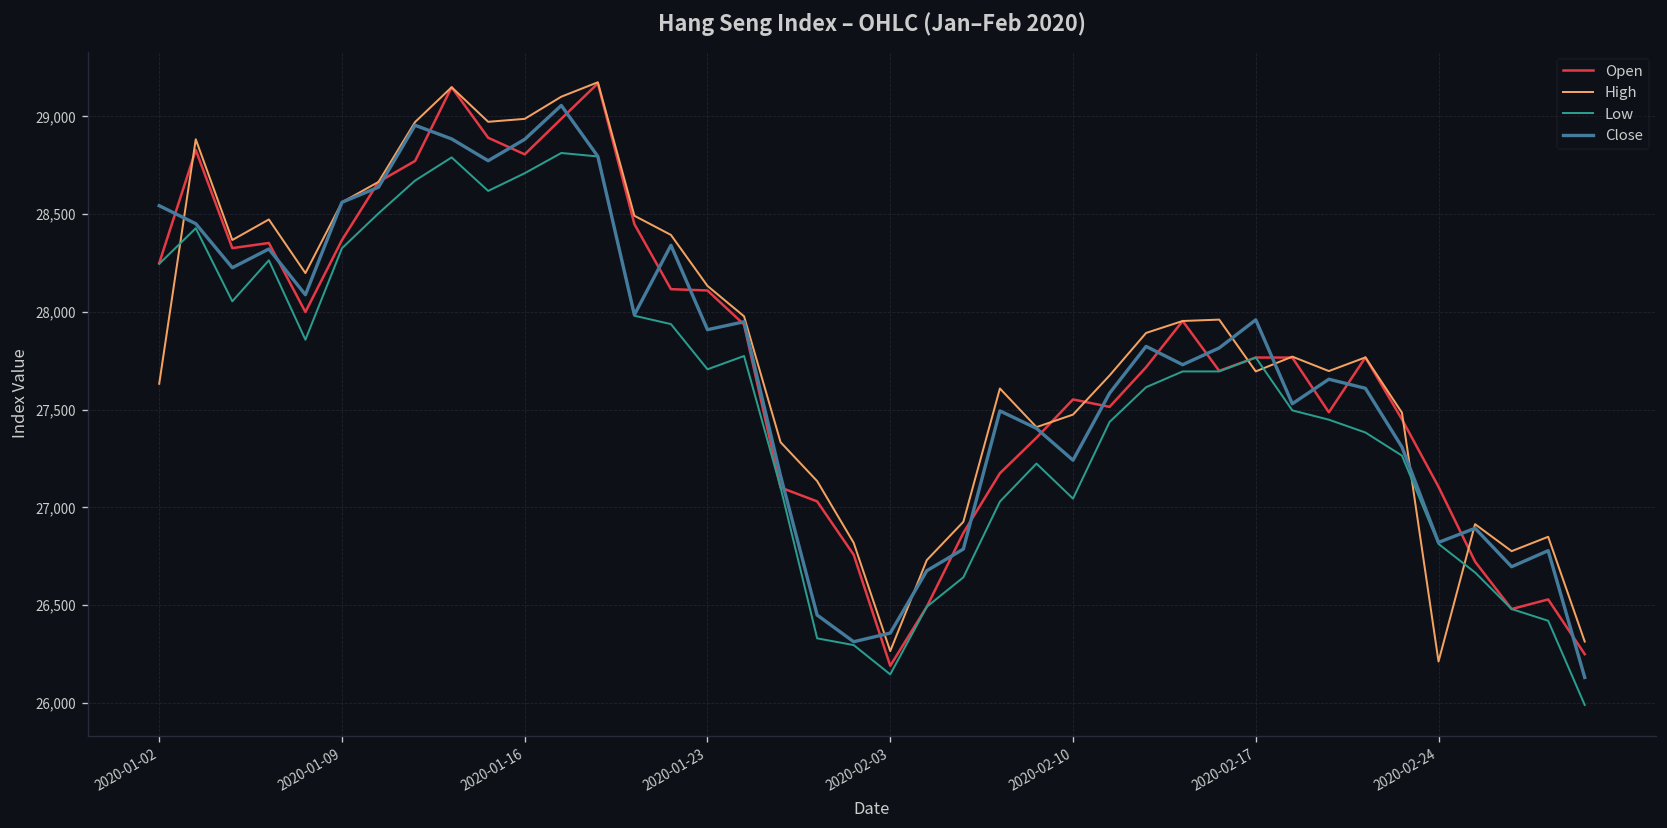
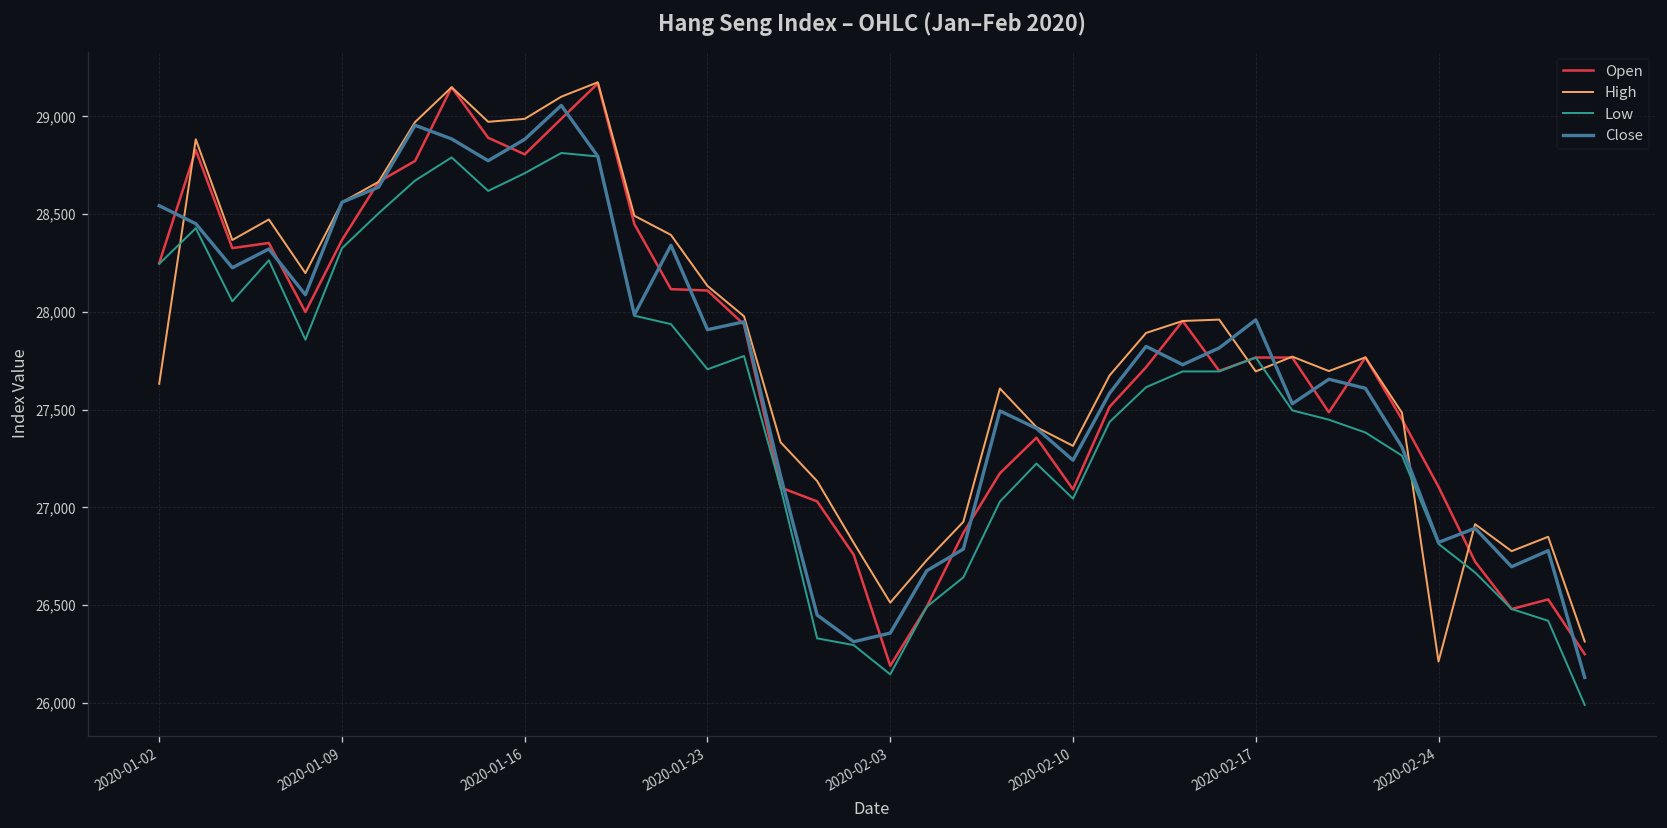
  {
    "Open": {
      "2020-01-09": "28,370",
      "2020-01-16": "28,810",
      "2020-01-23": "28,110",
      "2020-02-03": "26,190",
-     "2020-02-10": "27,550",
+     "2020-02-10": "27,090",
      "2020-02-24": "27,110"
    },
    "High": {
      "2020-01-02": "27,630",
      "2020-01-16": "28,990",
      "2020-01-23": "28,130",
-     "2020-02-03": "26,260",
-     "2020-02-10": "27,470",
+     "2020-02-03": "26,510",
+     "2020-02-10": "27,310",
      "2020-02-17": "27,700",
      "2020-02-24": "26,210"
    }
  }
